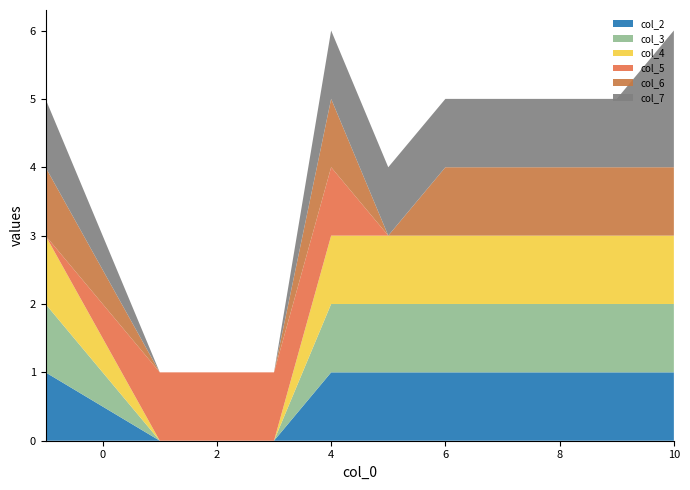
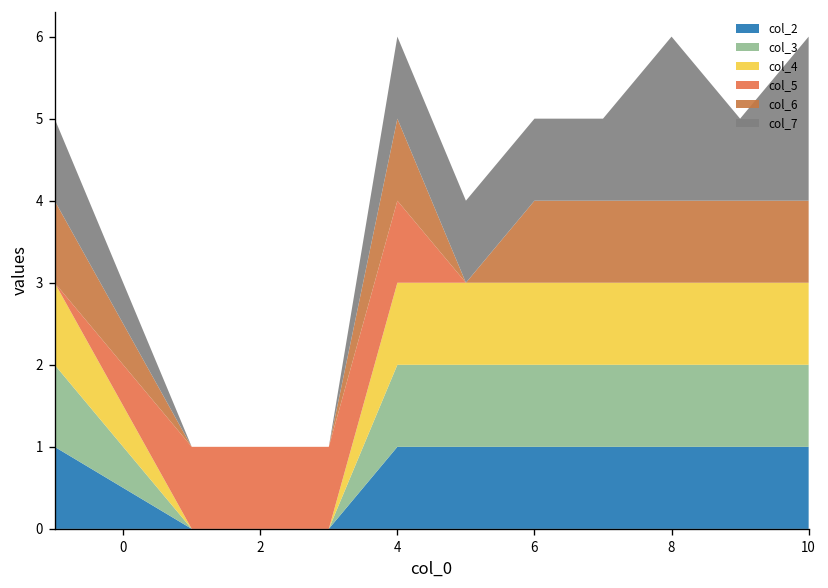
  {
    "col_2": {
      "4": 1,
      "6": 1,
      "8": 1,
      "10": 1
    },
    "col_7": {
-     "8": 1
+     "8": 2
    }
  }
